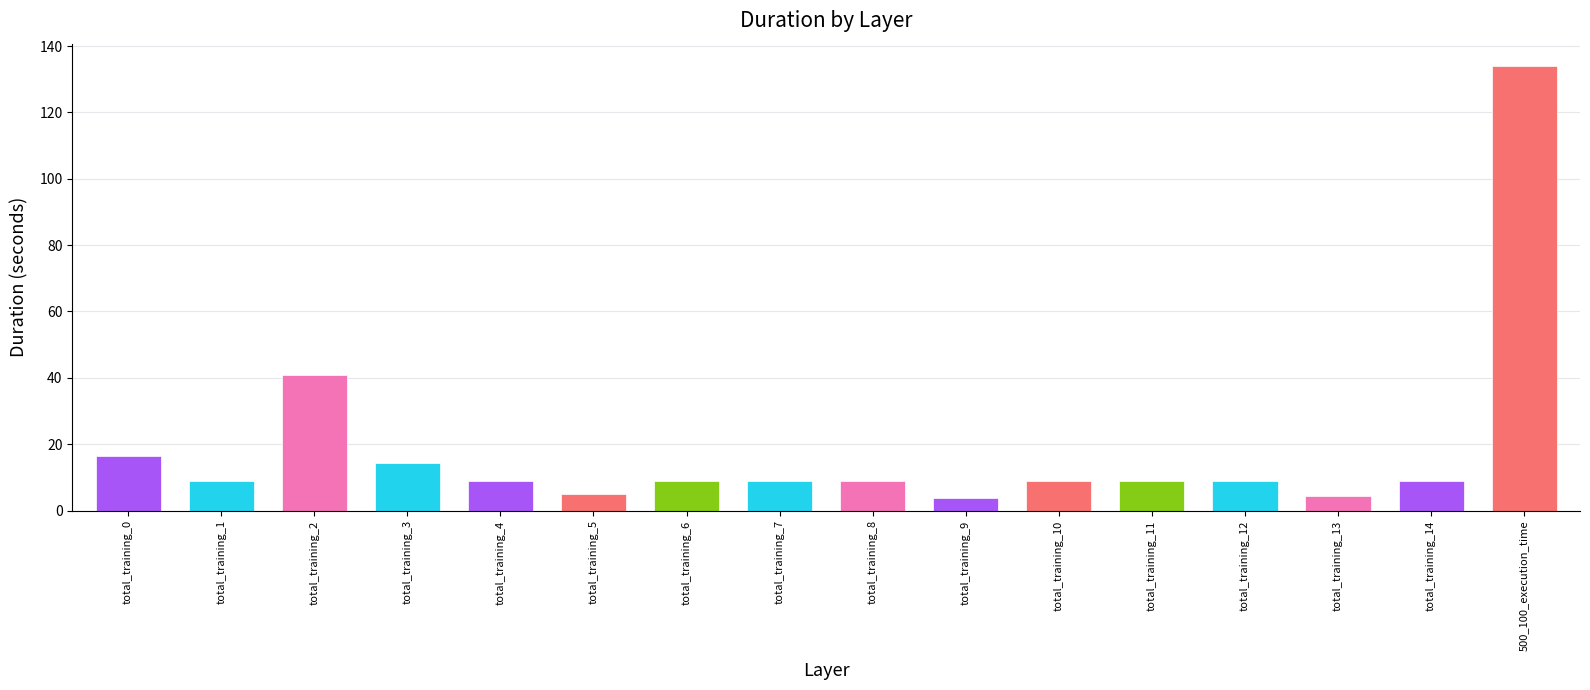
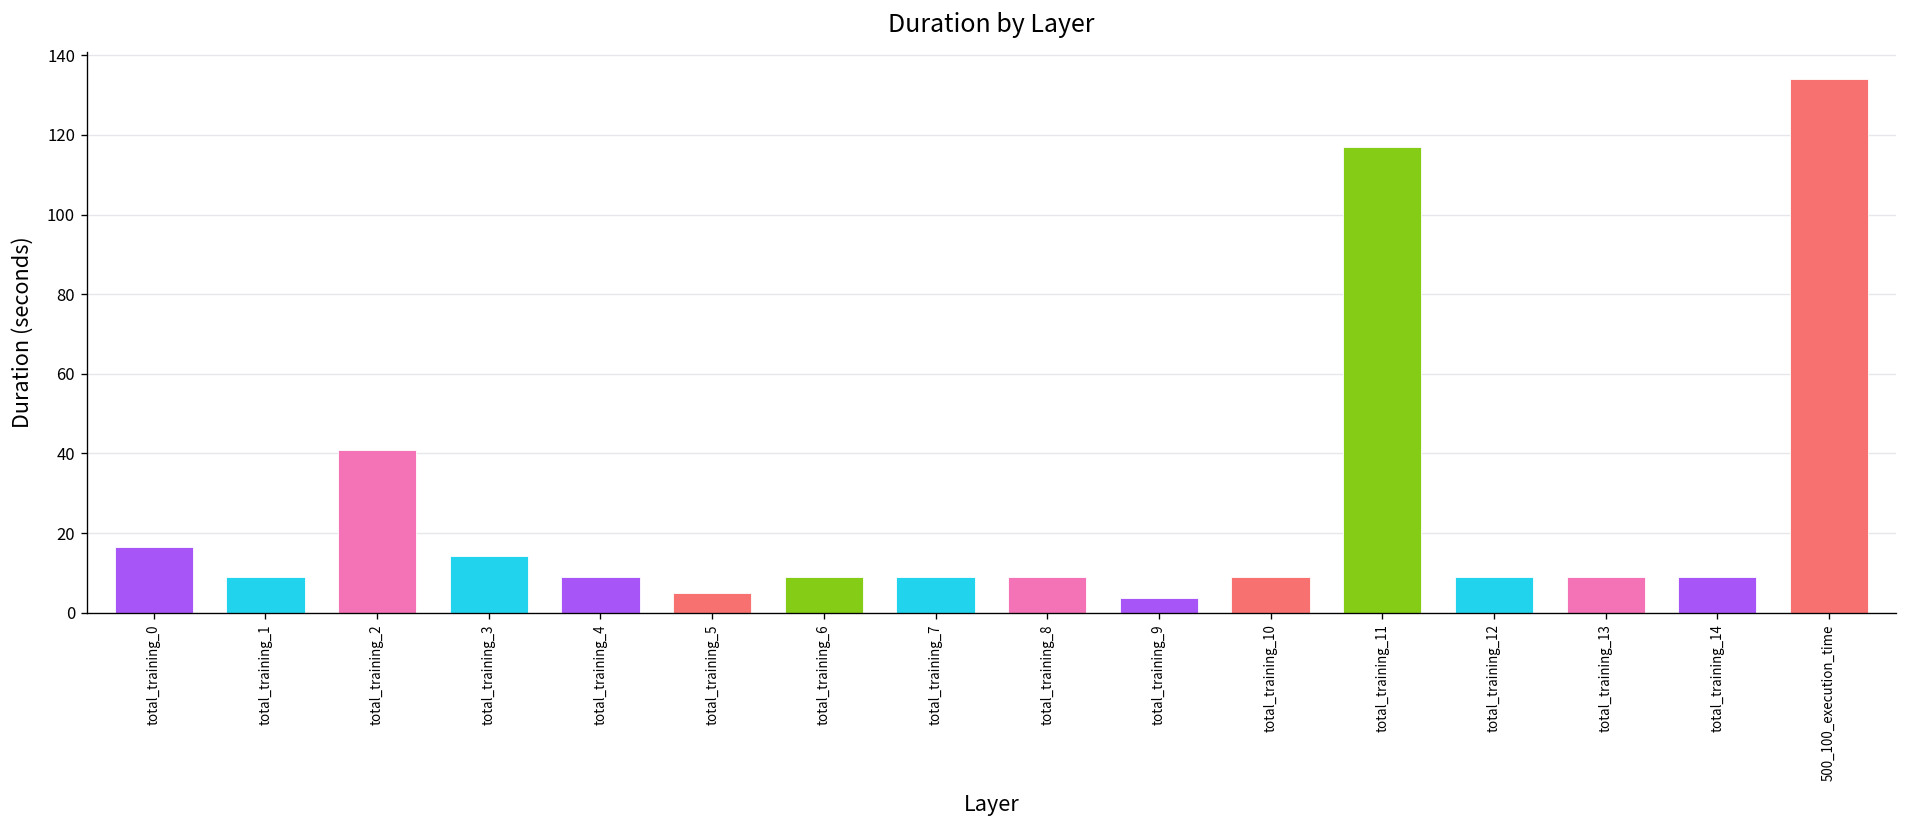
  {
    "total_training_0": 16,
    "total_training_1": 9,
    "total_training_2": 41,
    "total_training_3": 14,
    "total_training_4": 9,
    "total_training_5": 5,
    "total_training_6": 9,
    "total_training_7": 9,
    "total_training_8": 9,
    "total_training_9": 4,
    "total_training_10": 9,
-   "total_training_11": 9,
+   "total_training_11": 117,
    "total_training_12": 9,
-   "total_training_13": 4,
+   "total_training_13": 9,
    "total_training_14": 9,
    "500_100_execution_time": 134
  }
